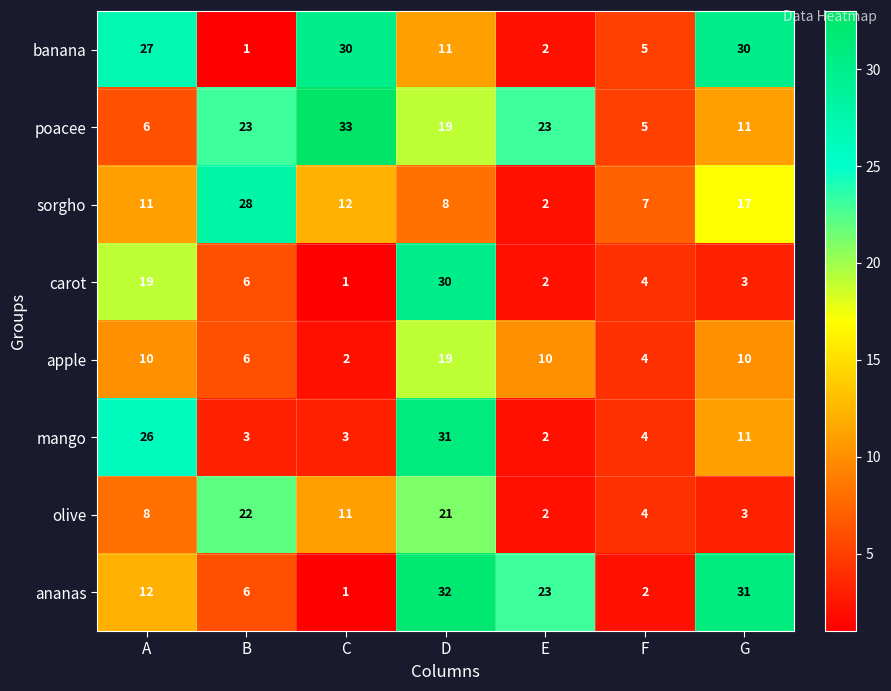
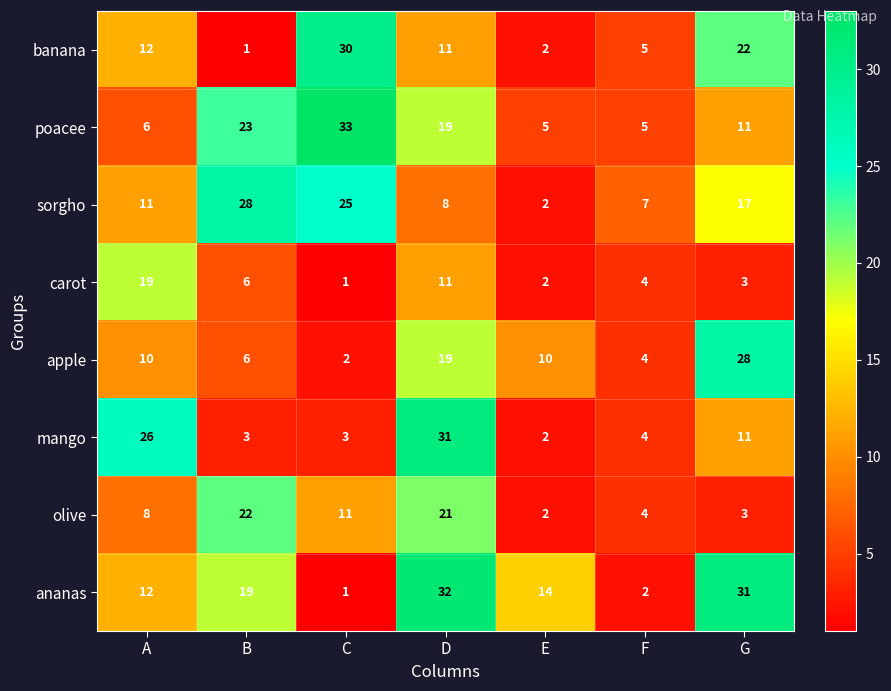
  {
    "banana": {
-     "A": 27,
+     "A": 12,
      "B": 1,
      "C": 30,
      "D": 11,
      "E": 2,
      "F": 5,
-     "G": 30
+     "G": 22
    },
    "poacee": {
      "A": 6,
      "B": 23,
      "C": 33,
      "D": 19,
-     "E": 23,
+     "E": 5,
      "F": 5,
      "G": 11
    },
    "sorgho": {
      "A": 11,
      "B": 28,
-     "C": 12,
+     "C": 25,
      "D": 8,
      "E": 2,
      "F": 7,
      "G": 17
    },
    "carot": {
      "A": 19,
      "B": 6,
      "C": 1,
-     "D": 30,
+     "D": 11,
      "E": 2,
      "F": 4,
      "G": 3
    },
    "apple": {
      "A": 10,
      "B": 6,
      "C": 2,
      "D": 19,
      "E": 10,
      "F": 4,
-     "G": 10
+     "G": 28
    },
    "mango": {
      "A": 26,
      "B": 3,
      "C": 3,
      "D": 31,
      "E": 2,
      "F": 4,
      "G": 11
    },
    "olive": {
      "A": 8,
      "B": 22,
      "C": 11,
      "D": 21,
      "E": 2,
      "F": 4,
      "G": 3
    },
    "ananas": {
      "A": 12,
-     "B": 6,
+     "B": 19,
      "C": 1,
      "D": 32,
-     "E": 23,
+     "E": 14,
      "F": 2,
      "G": 31
    }
  }
